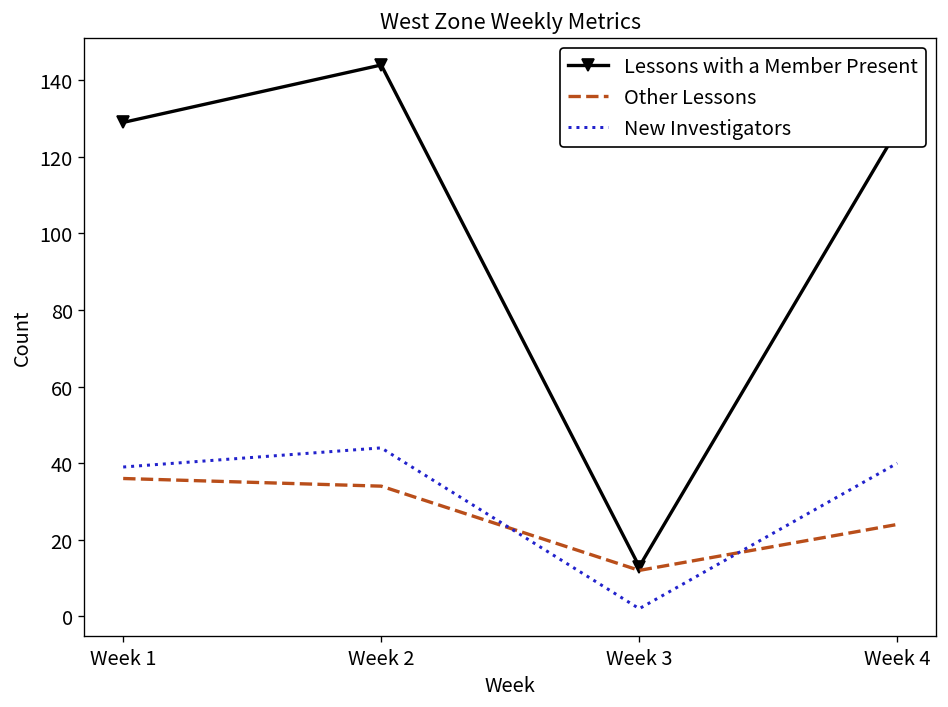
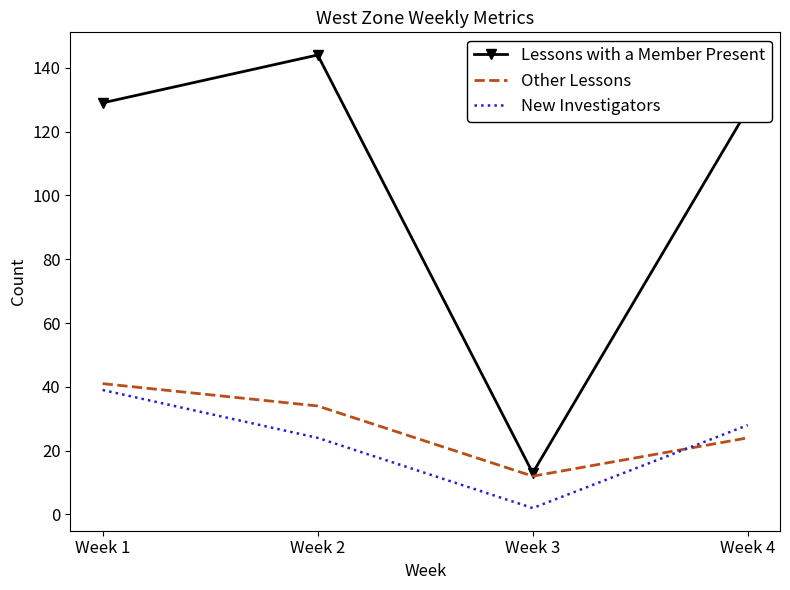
  {
    "Lessons with a Member Present": {
      "Week 1": 129,
      "Week 2": 144,
      "Week 3": 13
    },
    "Other Lessons": {
-     "Week 1": 36,
+     "Week 1": 41,
      "Week 2": 34,
      "Week 3": 12,
      "Week 4": 24
    },
    "New Investigators": {
      "Week 1": 39,
-     "Week 2": 44,
+     "Week 2": 24,
      "Week 3": 2,
-     "Week 4": 40
+     "Week 4": 28
    }
  }
